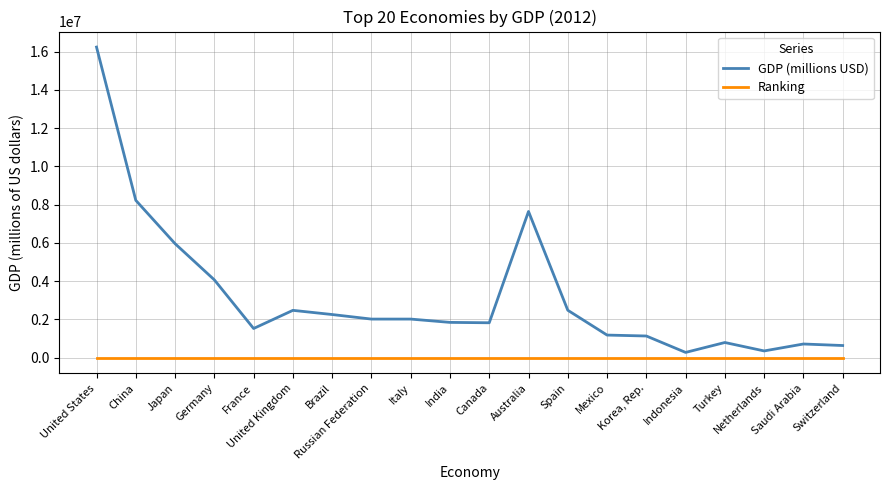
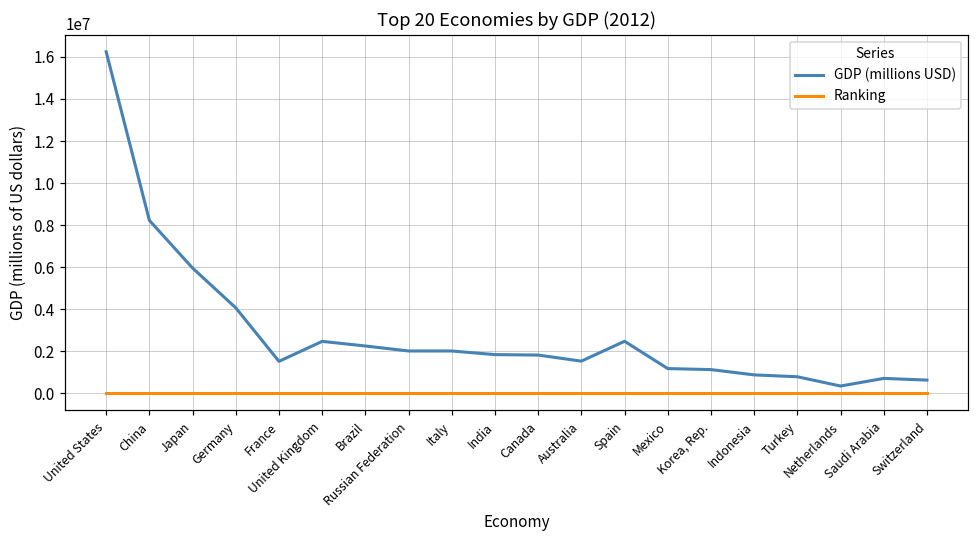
  {
    "GDP (millions USD)": {
      "United States": 16200000,
      "China": 8200000,
      "Japan": 6000000,
      "Germany": 4100000,
      "France": 1500000,
      "United Kingdom": 2500000,
      "Brazil": 2300000,
      "Russian Federation": 2000000,
      "Italy": 2000000,
      "India": 1800000,
      "Canada": 1800000,
-     "Australia": 7600000,
+     "Australia": 1500000,
      "Spain": 2500000,
      "Mexico": 1200000,
      "Korea, Rep.": 1100000,
-     "Indonesia": 300000,
+     "Indonesia": 900000,
      "Turkey": 800000,
      "Netherlands": 300000,
      "Saudi Arabia": 700000,
      "Switzerland": 600000
    },
    "Ranking": {
      "United States": 0,
      "China": 0,
      "Japan": 0,
      "Germany": 0,
      "France": 0,
      "United Kingdom": 0,
      "Brazil": 0,
      "Russian Federation": 0,
      "Italy": 0,
      "India": 0,
      "Canada": 0,
      "Australia": 0,
      "Spain": 0,
      "Mexico": 0,
      "Korea, Rep.": 0,
      "Indonesia": 0,
      "Turkey": 0,
      "Netherlands": 0,
      "Saudi Arabia": 0,
      "Switzerland": 0
    }
  }
